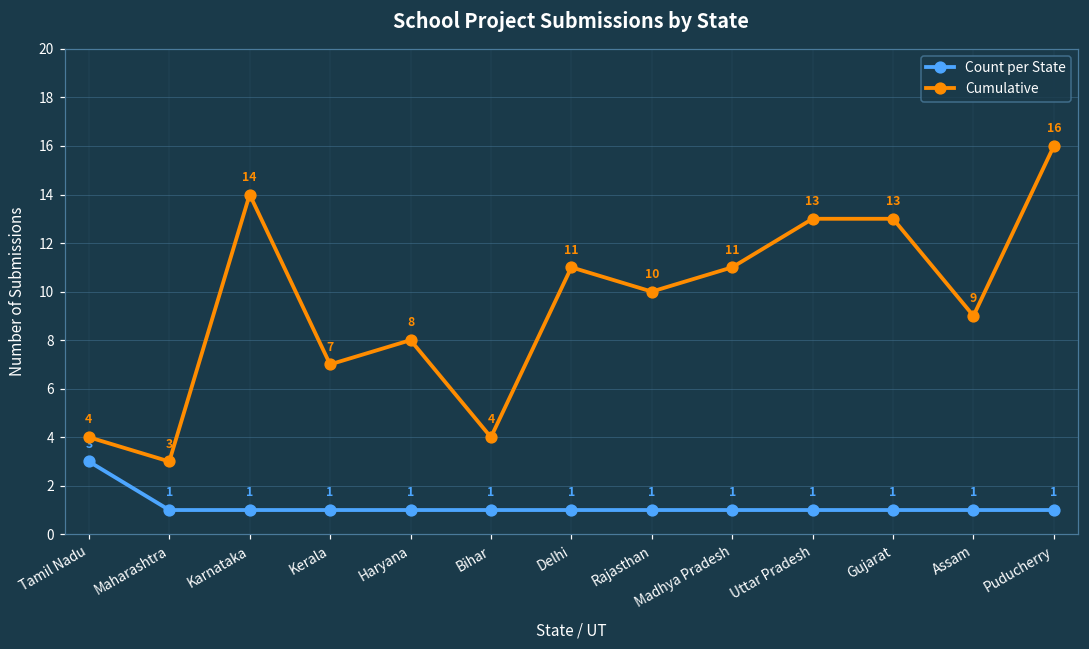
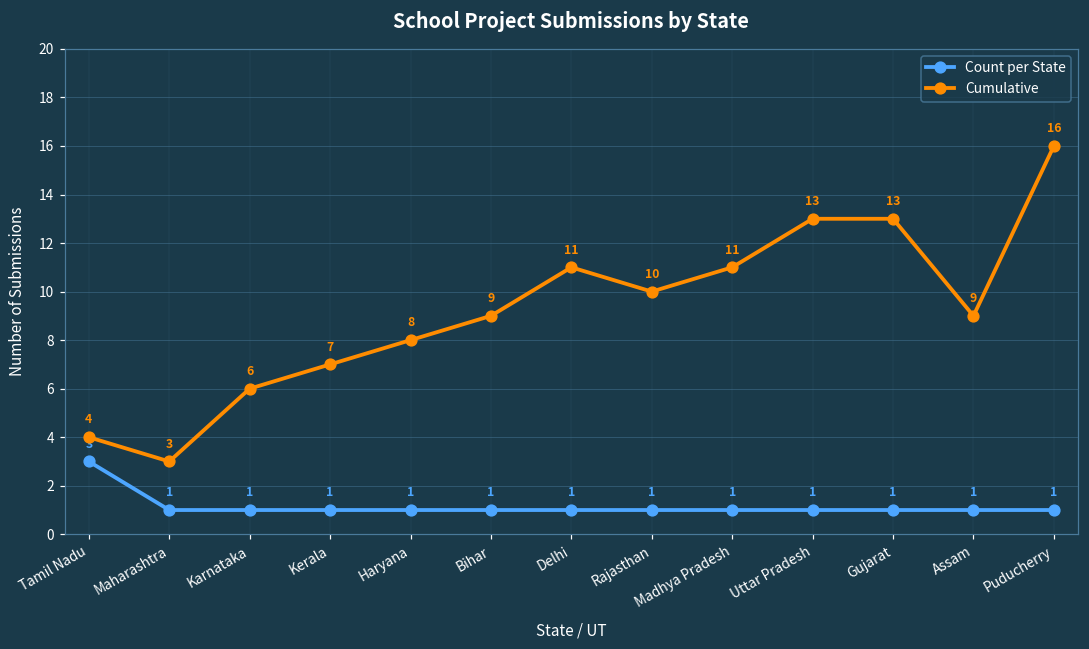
  {
    "Count per State": {
      "Maharashtra": 1,
      "Karnataka": 1,
      "Kerala": 1,
      "Haryana": 1,
      "Bihar": 1,
      "Delhi": 1,
      "Rajasthan": 1,
      "Madhya Pradesh": 1,
      "Uttar Pradesh": 1,
      "Gujarat": 1,
      "Assam": 1,
      "Puducherry": 1
    },
    "Cumulative": {
      "Tamil Nadu": 4,
      "Maharashtra": 3,
-     "Karnataka": 14,
+     "Karnataka": 6,
      "Kerala": 7,
      "Haryana": 8,
-     "Bihar": 4,
+     "Bihar": 9,
      "Delhi": 11,
      "Rajasthan": 10,
      "Madhya Pradesh": 11,
      "Uttar Pradesh": 13,
      "Gujarat": 13,
      "Assam": 9,
      "Puducherry": 16
    }
  }
